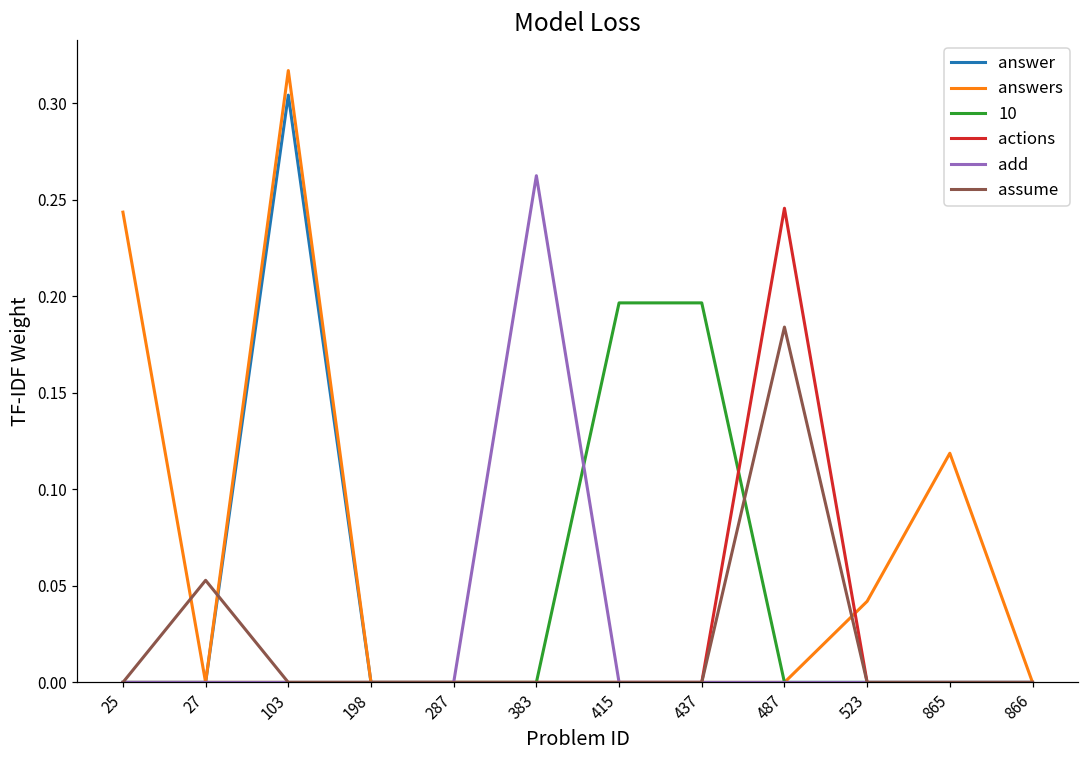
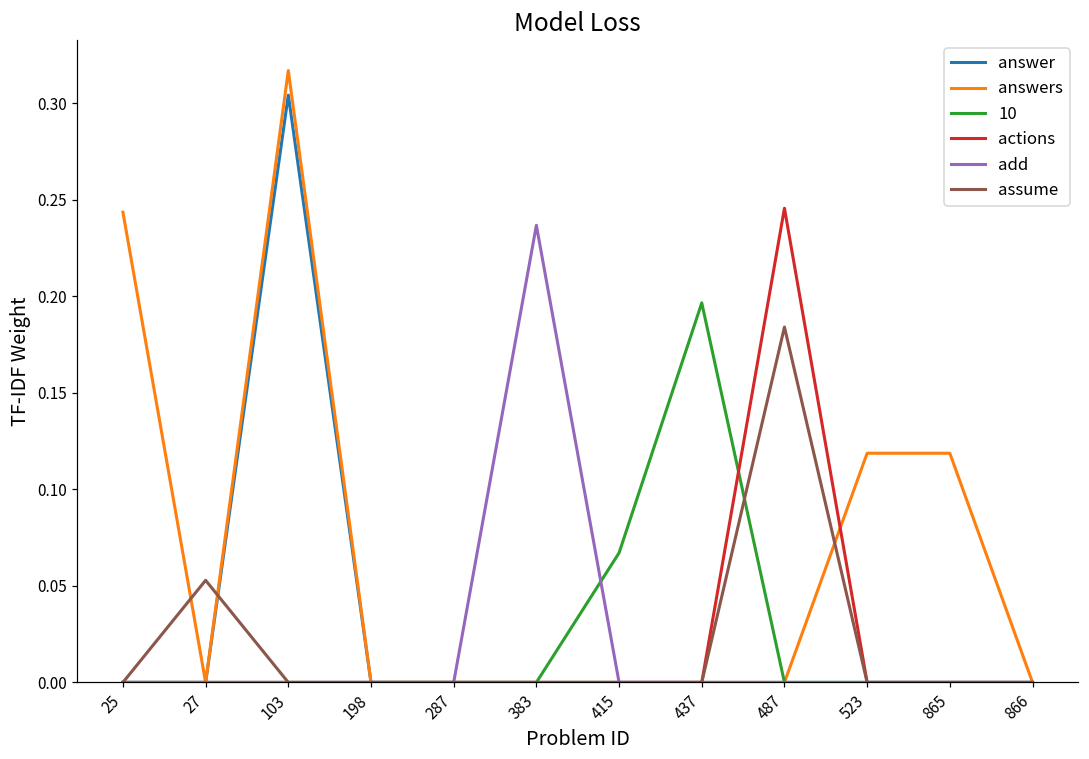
  {
    "answer": {
      "103": 0.304
    },
    "answers": {
      "25": 0.243,
      "103": 0.317,
-     "523": 0.042,
+     "523": 0.119,
      "865": 0.119
    },
    "10": {
-     "415": 0.197,
+     "415": 0.067,
      "437": 0.197
    },
    "actions": {
      "487": 0.246
    },
    "add": {
-     "383": 0.262
+     "383": 0.237
    },
    "assume": {
      "27": 0.053,
      "487": 0.184
    }
  }
